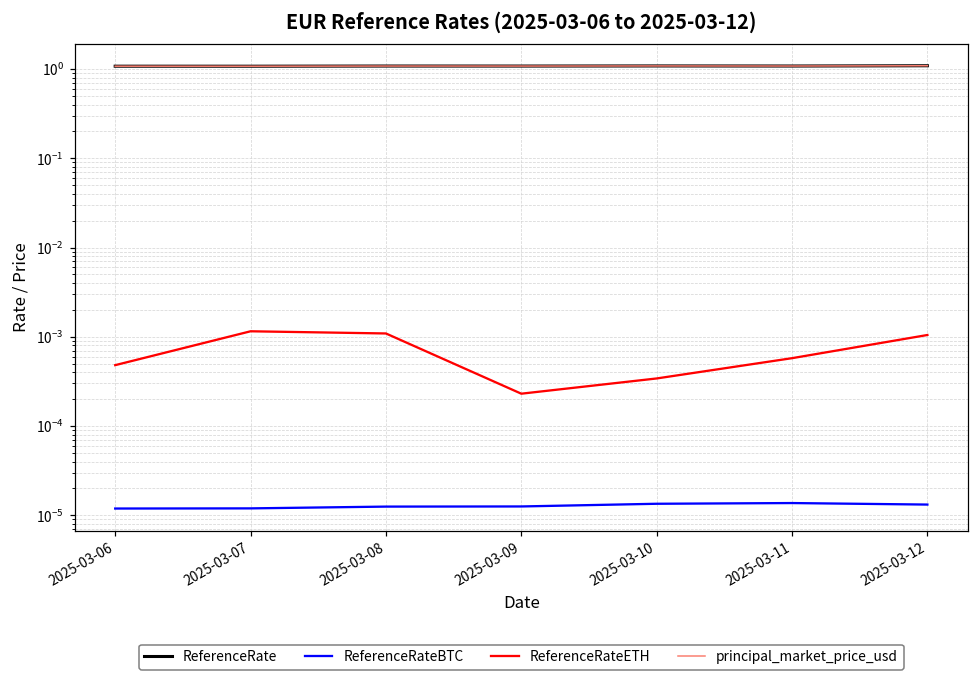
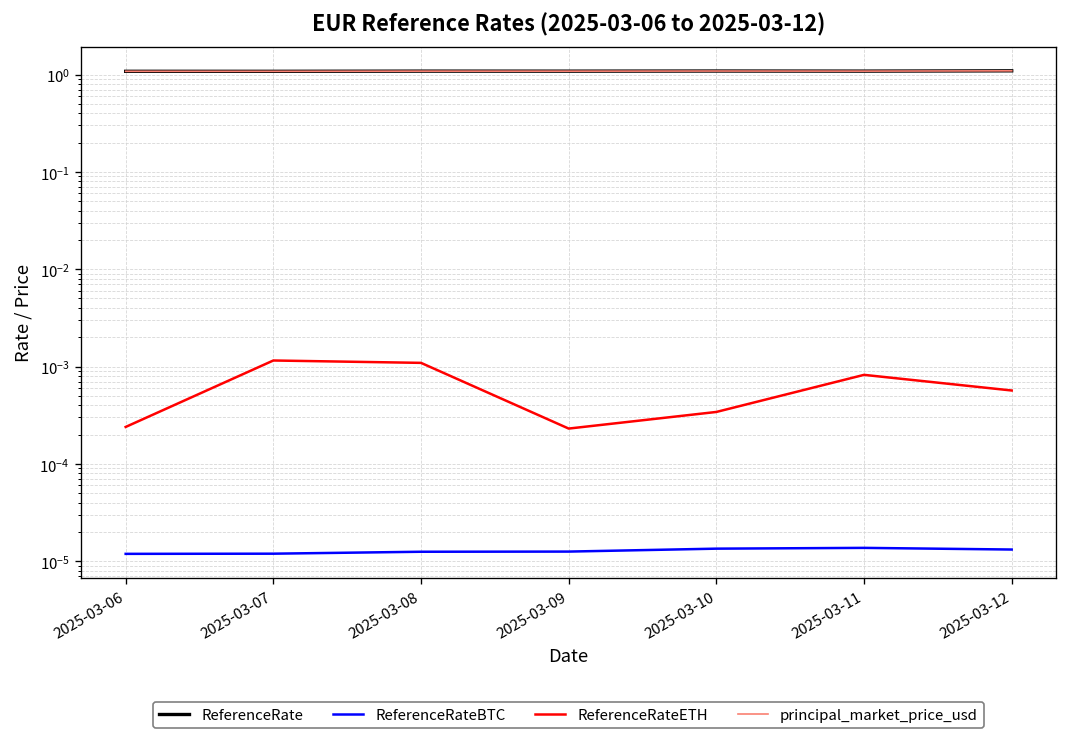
  {
    "principal_market_price_usd": {
      "2025-03-06": 1.1,
      "2025-03-07": 1.1,
      "2025-03-08": 1.1,
      "2025-03-09": 1.1,
      "2025-03-10": 1.1,
      "2025-03-11": 1.1,
      "2025-03-12": 1.1
    },
    "ReferenceRateBTC": {
      "2025-03-06": 0.000012,
      "2025-03-07": 0.000012,
      "2025-03-08": 0.000013,
      "2025-03-09": 0.000013,
      "2025-03-10": 0.000013,
      "2025-03-11": 0.000014,
      "2025-03-12": 0.000013
    },
    "ReferenceRateETH": {
-     "2025-03-06": 0.0005,
+     "2025-03-06": 0.00024,
      "2025-03-07": 0.0012,
      "2025-03-08": 0.0011,
      "2025-03-09": 0.00023,
      "2025-03-10": 0.00034,
-     "2025-03-11": 0.0006,
-     "2025-03-12": 0.0010
+     "2025-03-11": 0.0008,
+     "2025-03-12": 0.0006
    }
  }
